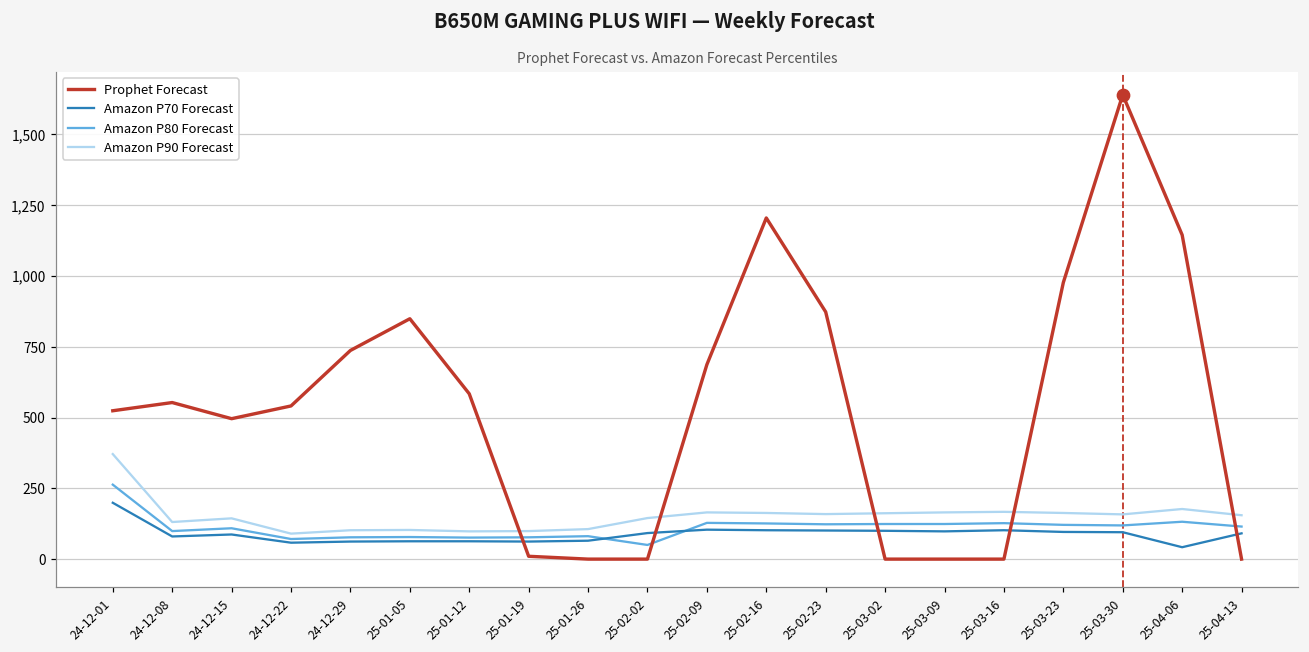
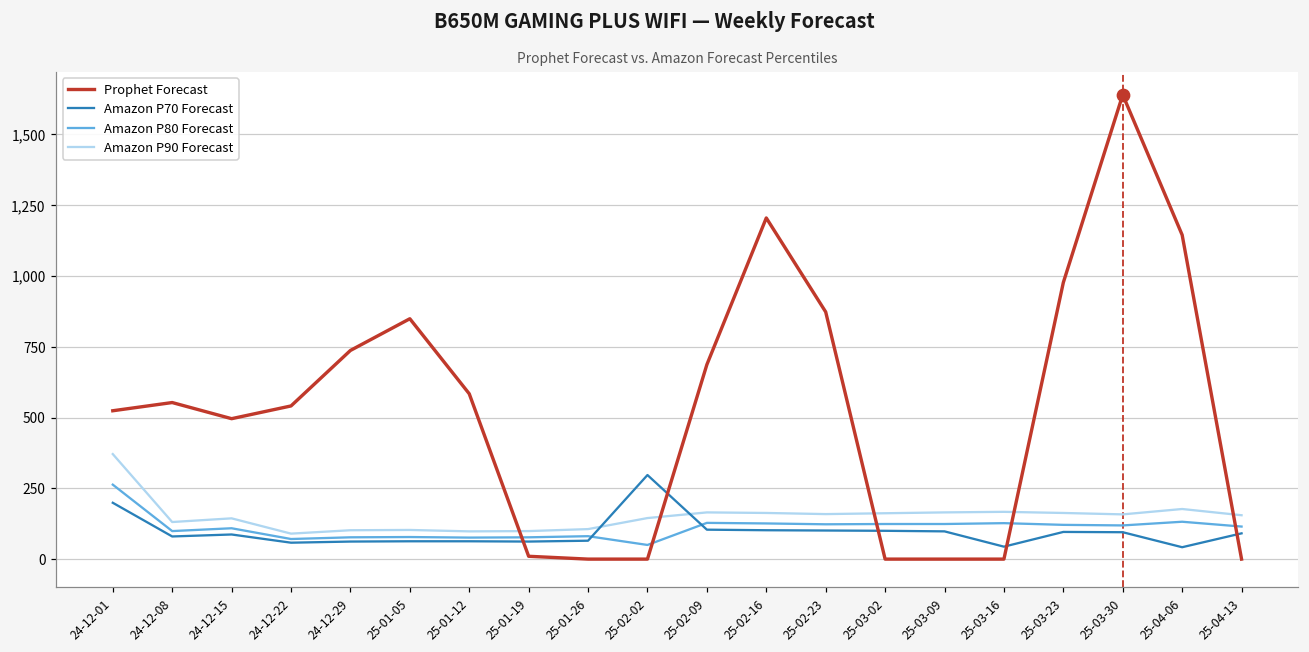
  {
    "Amazon P70 Forecast": {
      "24-12-01": 200,
      "24-12-08": 80,
      "24-12-15": 90,
      "24-12-22": 60,
      "24-12-29": 60,
      "25-01-05": 60,
      "25-01-12": 60,
      "25-01-19": 60,
      "25-01-26": 70,
-     "25-02-02": 90,
+     "25-02-02": 300,
      "25-02-09": 100,
      "25-02-16": 100,
      "25-02-23": 100,
      "25-03-02": 100,
      "25-03-09": 100,
-     "25-03-16": 100,
+     "25-03-16": 40,
      "25-03-23": 100,
      "25-03-30": 100,
      "25-04-06": 40,
      "25-04-13": 90
    },
    "Amazon P80 Forecast": {
      "24-12-01": 260,
      "24-12-08": 100,
      "24-12-15": 110,
      "24-12-22": 70,
      "24-12-29": 80,
      "25-01-05": 80,
      "25-01-12": 80,
      "25-01-19": 80,
      "25-01-26": 80,
      "25-02-02": 50,
      "25-02-09": 130,
      "25-02-16": 130,
      "25-02-23": 120,
      "25-03-02": 120,
      "25-03-09": 120,
      "25-03-16": 130,
      "25-03-23": 120,
      "25-03-30": 120,
      "25-04-06": 130,
      "25-04-13": 120
    },
    "Amazon P90 Forecast": {
      "24-12-01": 370,
      "24-12-08": 130,
      "24-12-15": 140,
      "24-12-22": 90,
      "24-12-29": 100,
      "25-01-05": 100,
      "25-01-12": 100,
      "25-01-19": 100,
      "25-01-26": 110,
      "25-02-02": 150,
      "25-02-09": 170,
      "25-02-16": 160,
      "25-02-23": 160,
      "25-03-02": 160,
      "25-03-09": 170,
      "25-03-16": 170,
      "25-03-23": 160,
      "25-03-30": 160,
      "25-04-06": 180,
      "25-04-13": 160
    }
  }
